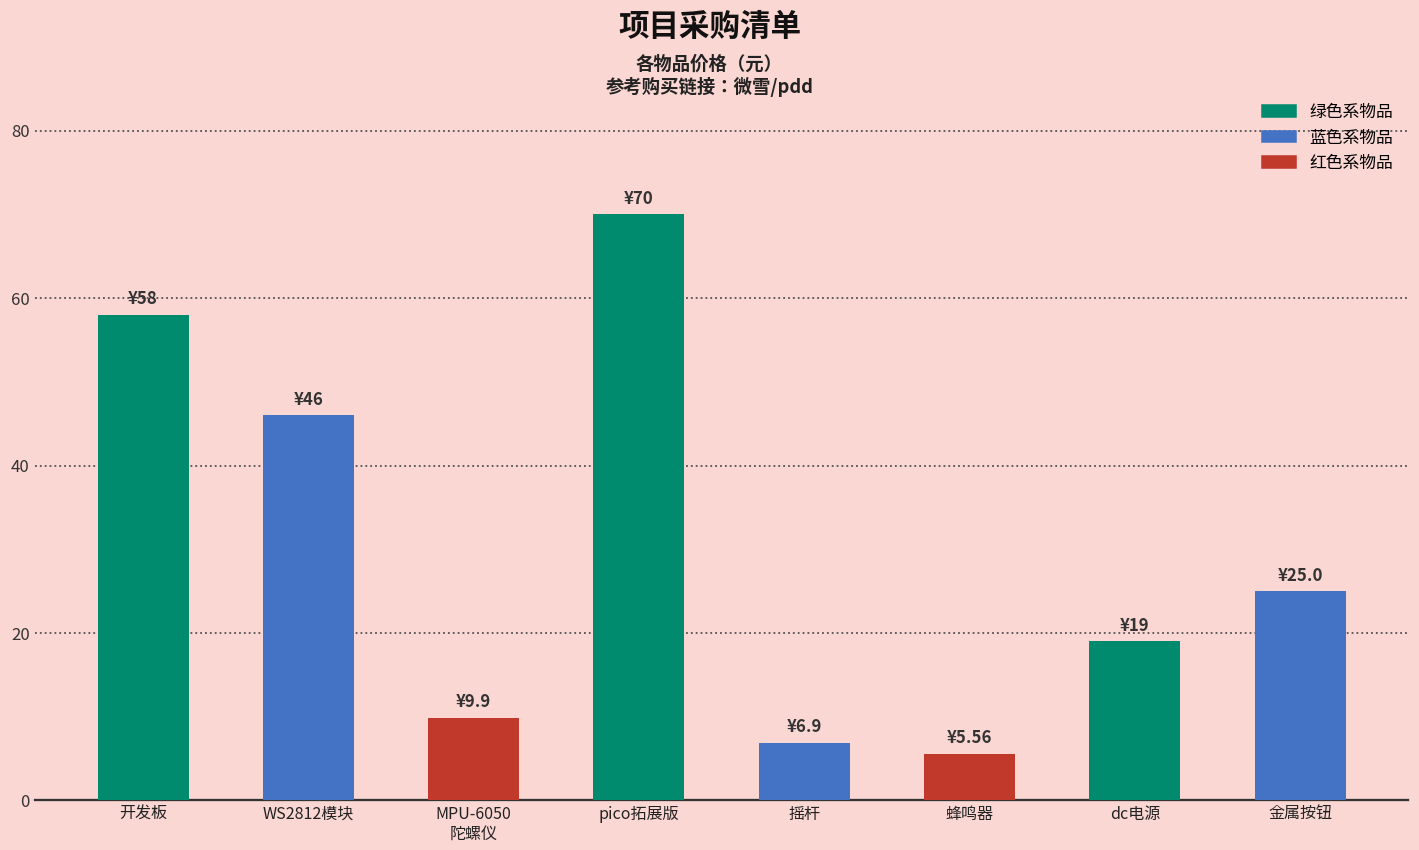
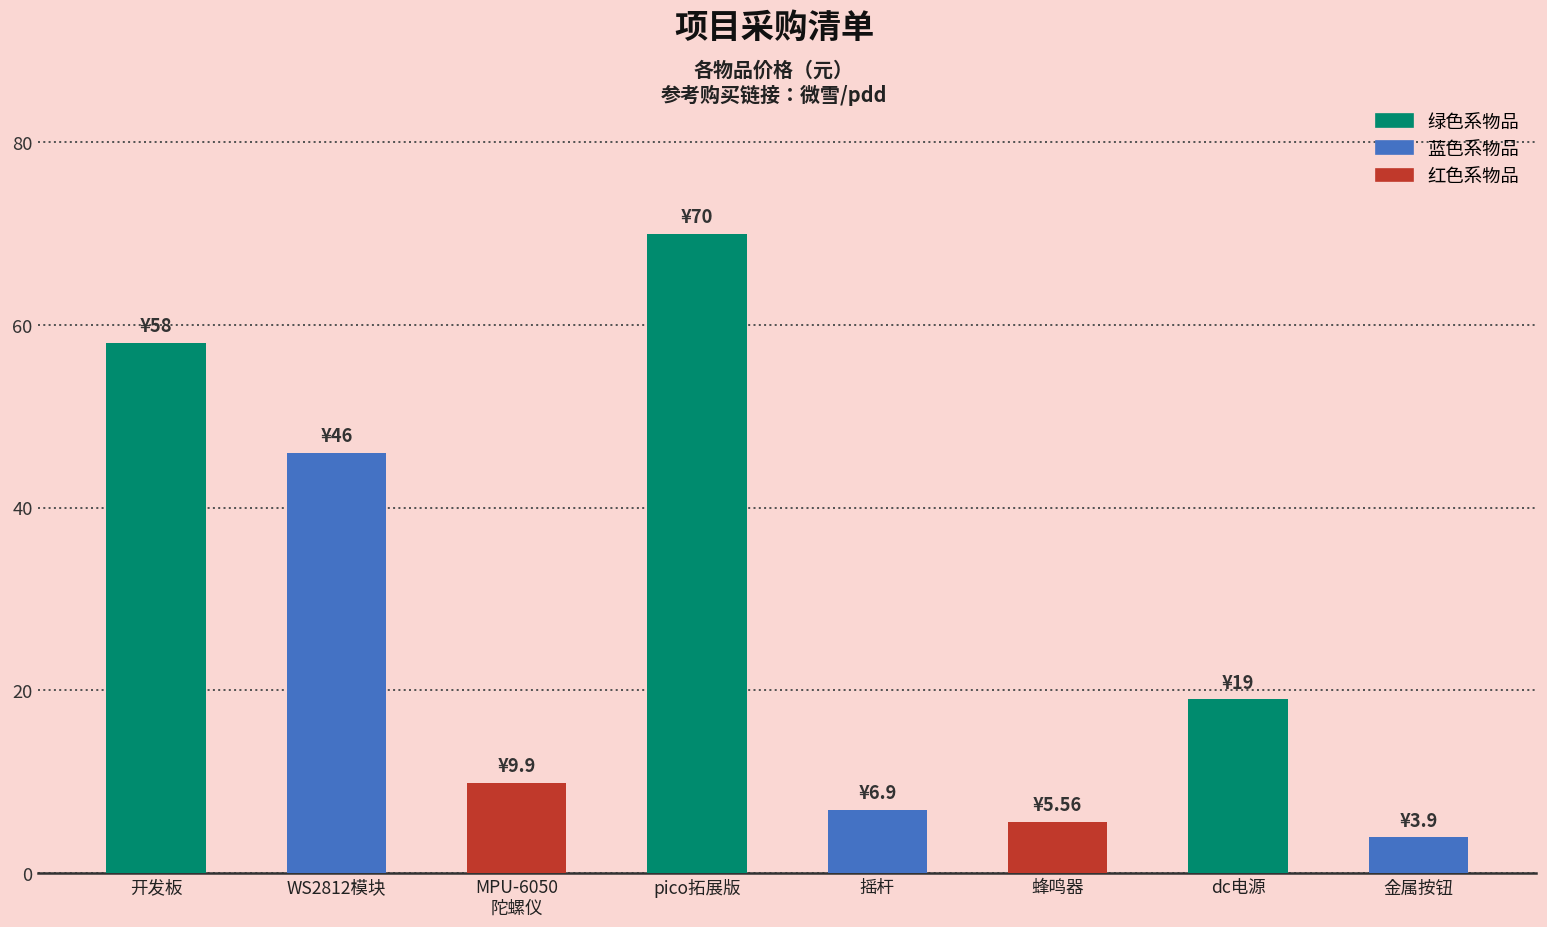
  {
    "开发板": "¥58",
    "WS2812模块": "¥46",
    "MPU-6050 陀螺仪": "¥9.9",
    "pico拓展版": "¥70",
    "摇杆": "¥6.9",
    "蜂鸣器": "¥5.56",
    "dc电源": "¥19",
-   "金属按钮": "¥25.0"
+   "金属按钮": "¥3.9"
  }
